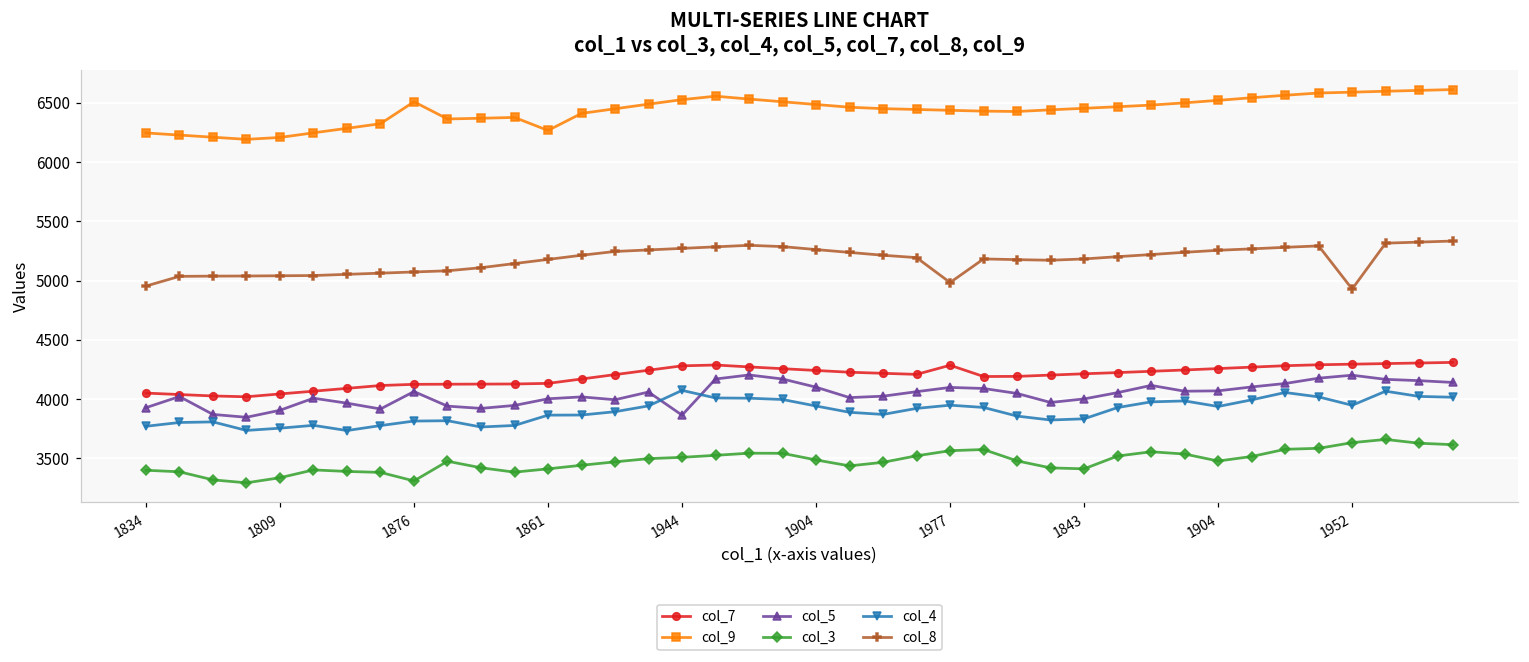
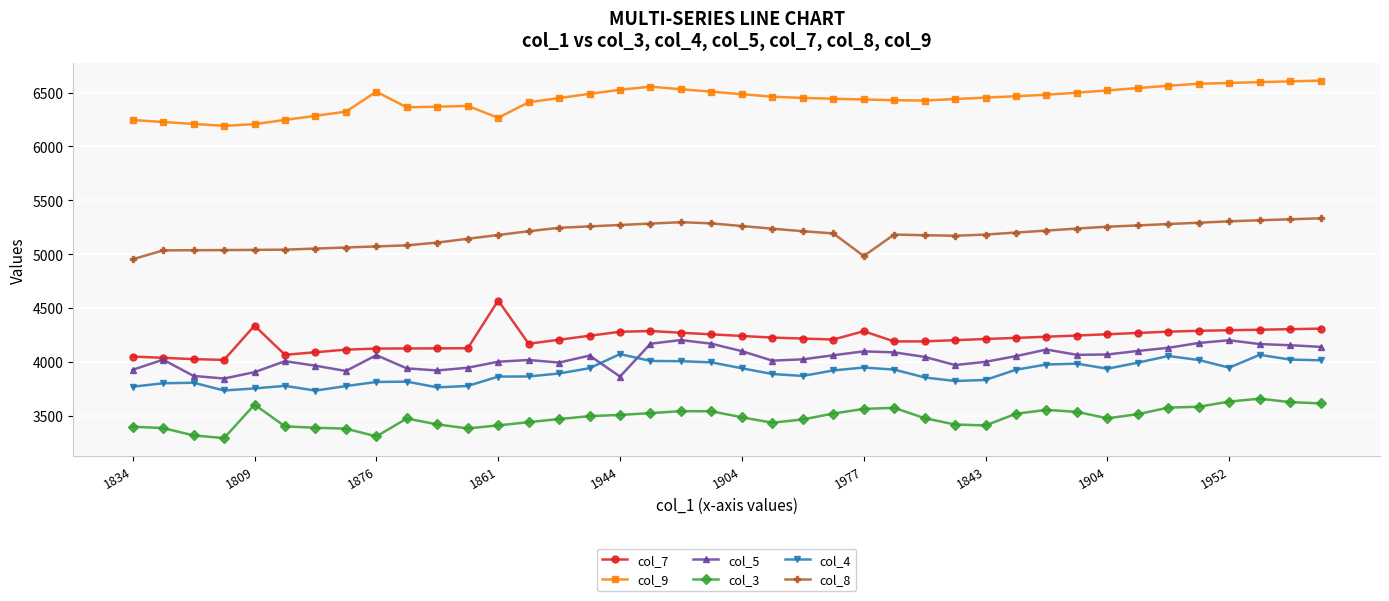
  {
    "col_7": {
      "1834": 4050,
-     "1809": 4040,
+     "1809": 4340,
      "1876": 4120,
-     "1861": 4130,
+     "1861": 4570,
      "1944": 4280,
      "1977": 4290,
      "1843": 4210,
      "1952": 4290
    },
    "col_9": {
      "1834": 6250,
      "1809": 6210,
      "1876": 6510,
      "1861": 6270,
      "1944": 6530,
      "1977": 6440,
      "1843": 6450,
      "1952": 6590
    },
    "col_5": {
      "1834": 3930,
      "1809": 3910,
      "1876": 4060,
      "1861": 4000,
      "1944": 3860,
      "1977": 4100,
      "1843": 4000,
      "1952": 4200
    },
    "col_3": {
      "1834": 3400,
-     "1809": 3340,
+     "1809": 3600,
      "1876": 3310,
      "1861": 3410,
      "1944": 3510,
      "1977": 3560,
      "1843": 3410,
      "1952": 3630
    },
    "col_4": {
      "1834": 3770,
      "1809": 3750,
      "1876": 3810,
      "1861": 3860,
      "1944": 4070,
      "1977": 3950,
      "1843": 3830,
      "1952": 3950
    },
    "col_8": {
      "1834": 4950,
      "1809": 5040,
      "1876": 5070,
      "1861": 5180,
      "1944": 5270,
      "1977": 4980,
      "1843": 5180,
-     "1952": 4930
+     "1952": 5310
    }
  }
